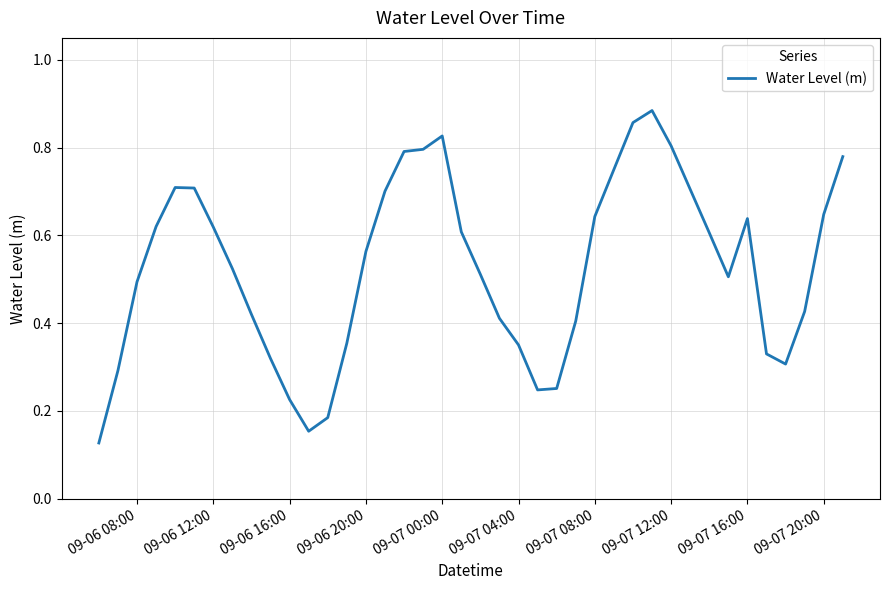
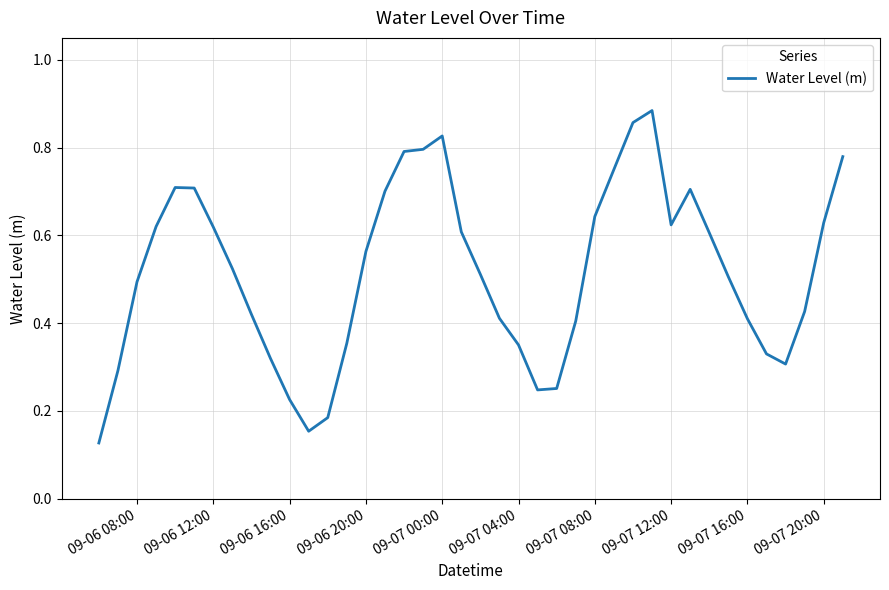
  {
    "09-06 08:00": 0.49,
    "09-06 12:00": 0.62,
    "09-06 16:00": 0.23,
    "09-06 20:00": 0.56,
    "09-07 00:00": 0.83,
    "09-07 04:00": 0.35,
    "09-07 08:00": 0.64,
-   "09-07 12:00": 0.80,
-   "09-07 16:00": 0.64,
-   "09-07 20:00": 0.65
+   "09-07 12:00": 0.62,
+   "09-07 16:00": 0.41,
+   "09-07 20:00": 0.63
  }
